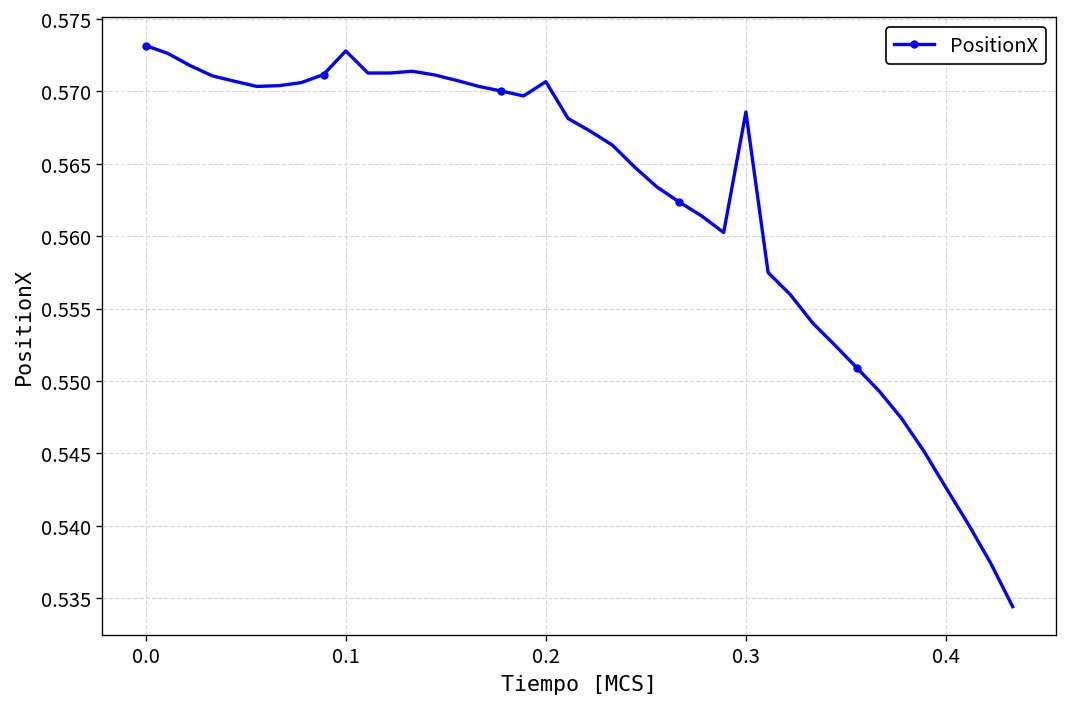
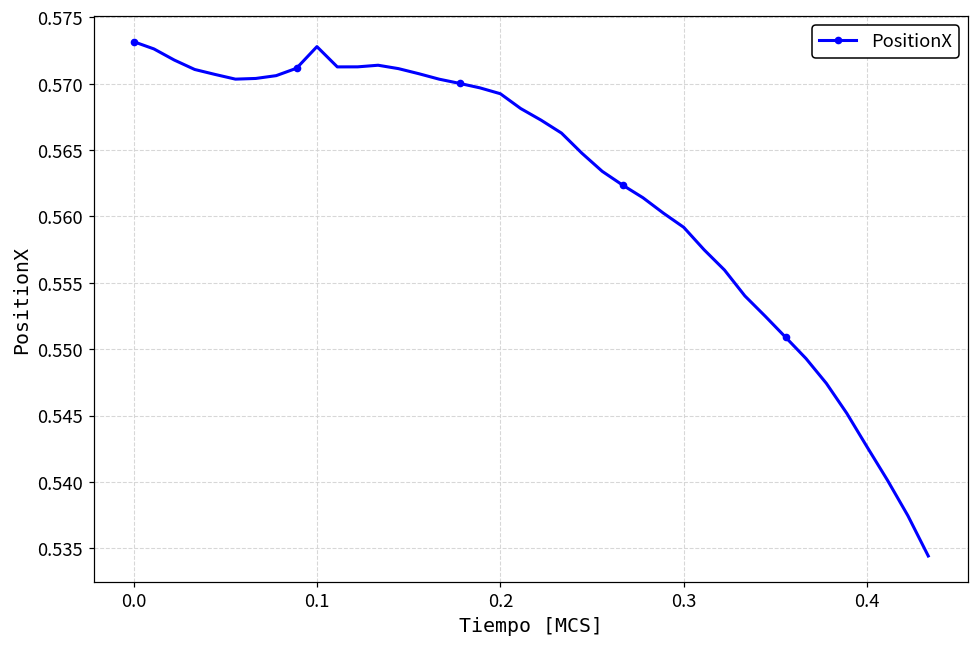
  {
    "0.0": 0.5732,
    "0.1": 0.5728,
-   "0.2": 0.5707,
-   "0.3": 0.5686,
+   "0.2": 0.5692,
+   "0.3": 0.5592,
    "0.4": 0.5426
  }
